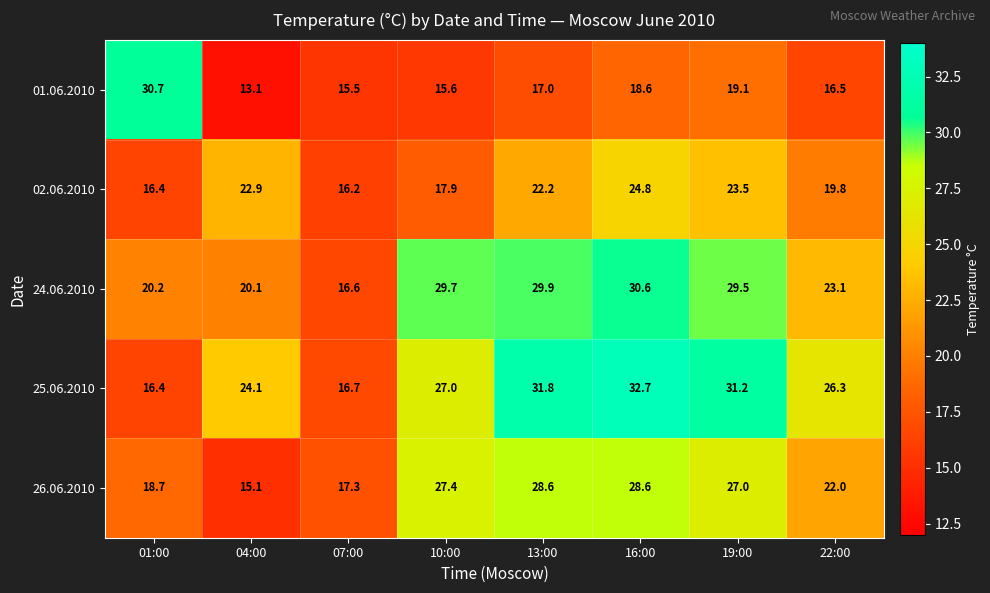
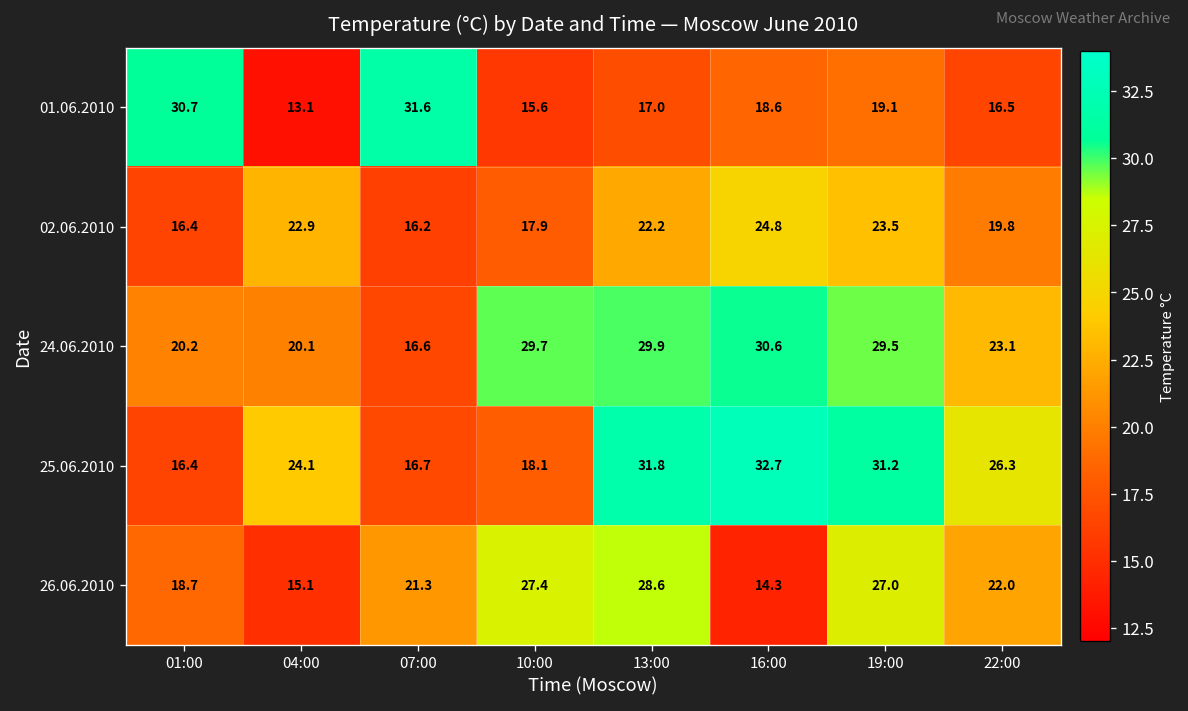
  {
    "01.06.2010": {
      "01:00": 30.7,
      "04:00": 13.1,
-     "07:00": 15.5,
+     "07:00": 31.6,
      "10:00": 15.6,
      "13:00": 17.0,
      "16:00": 18.6,
      "19:00": 19.1,
      "22:00": 16.5
    },
    "02.06.2010": {
      "01:00": 16.4,
      "04:00": 22.9,
      "07:00": 16.2,
      "10:00": 17.9,
      "13:00": 22.2,
      "16:00": 24.8,
      "19:00": 23.5,
      "22:00": 19.8
    },
    "24.06.2010": {
      "01:00": 20.2,
      "04:00": 20.1,
      "07:00": 16.6,
      "10:00": 29.7,
      "13:00": 29.9,
      "16:00": 30.6,
      "19:00": 29.5,
      "22:00": 23.1
    },
    "25.06.2010": {
      "01:00": 16.4,
      "04:00": 24.1,
      "07:00": 16.7,
-     "10:00": 27.0,
+     "10:00": 18.1,
      "13:00": 31.8,
      "16:00": 32.7,
      "19:00": 31.2,
      "22:00": 26.3
    },
    "26.06.2010": {
      "01:00": 18.7,
      "04:00": 15.1,
-     "07:00": 17.3,
+     "07:00": 21.3,
      "10:00": 27.4,
      "13:00": 28.6,
-     "16:00": 28.6,
+     "16:00": 14.3,
      "19:00": 27.0,
      "22:00": 22.0
    }
  }
